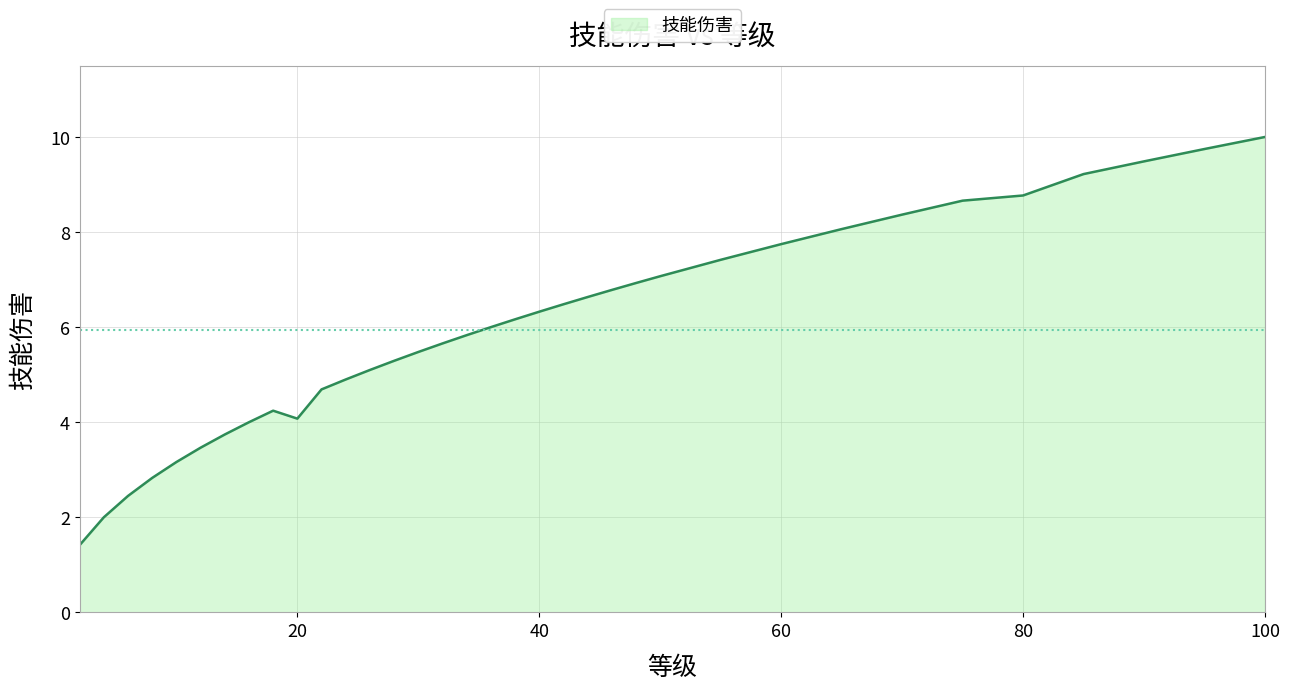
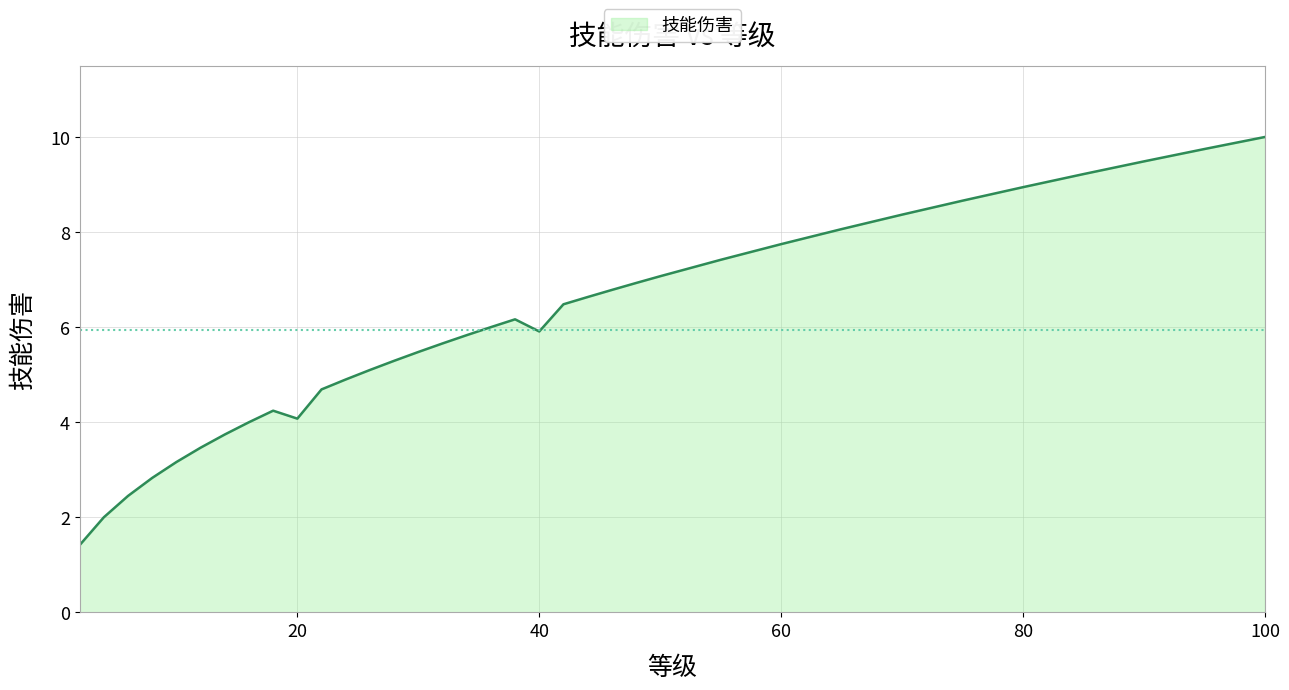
  {
    "20": 4.1,
-   "40": 6.3,
+   "40": 5.9,
    "60": 7.7,
-   "80": 8.8,
+   "80": 8.9,
    "100": 10.0
  }
